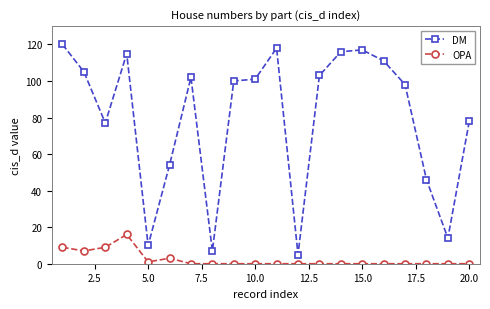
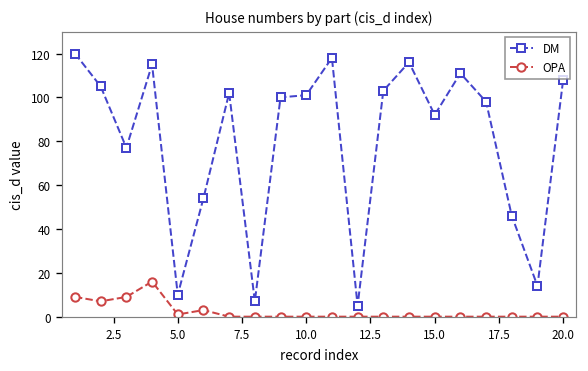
  {
    "DM": {
      "5.0": 10,
      "10.0": 101,
-     "15.0": 117,
-     "20.0": 78
+     "15.0": 92,
+     "20.0": 108
    },
    "OPA": {
      "5.0": 1,
      "10.0": 0,
      "15.0": 0,
      "20.0": 0
    }
  }
